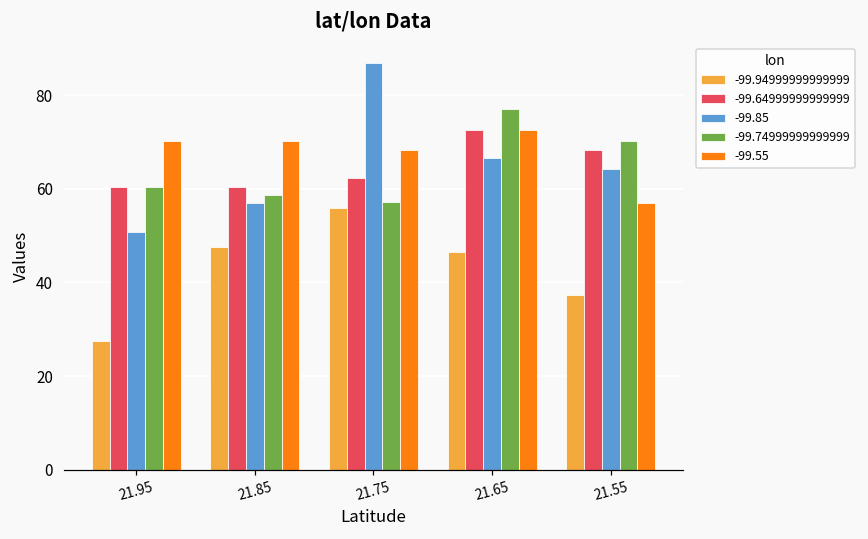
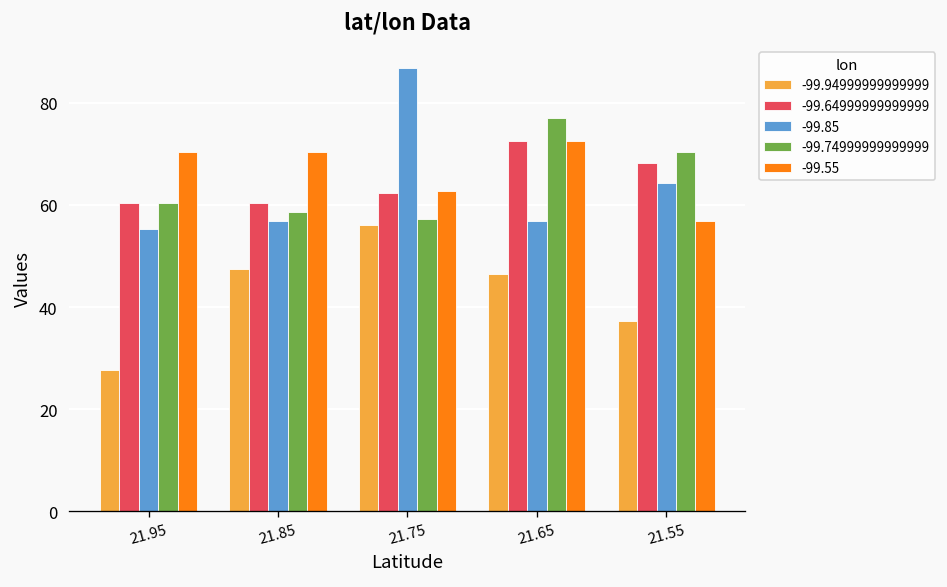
  {
    "-99.94999999999999": {
      "21.95": 28,
      "21.85": 48,
      "21.75": 56,
      "21.65": 47,
      "21.55": 37
    },
    "-99.64999999999999": {
      "21.95": 60,
      "21.85": 60,
      "21.75": 62,
      "21.65": 72,
      "21.55": 68
    },
    "-99.85": {
-     "21.95": 51,
+     "21.95": 55,
      "21.85": 57,
      "21.75": 87,
-     "21.65": 67,
+     "21.65": 57,
      "21.55": 64
    },
    "-99.74999999999999": {
      "21.95": 60,
      "21.85": 59,
      "21.75": 57,
      "21.65": 77,
      "21.55": 70
    },
    "-99.55": {
      "21.95": 70,
      "21.85": 70,
-     "21.75": 68,
+     "21.75": 63,
      "21.65": 72,
      "21.55": 57
    }
  }
